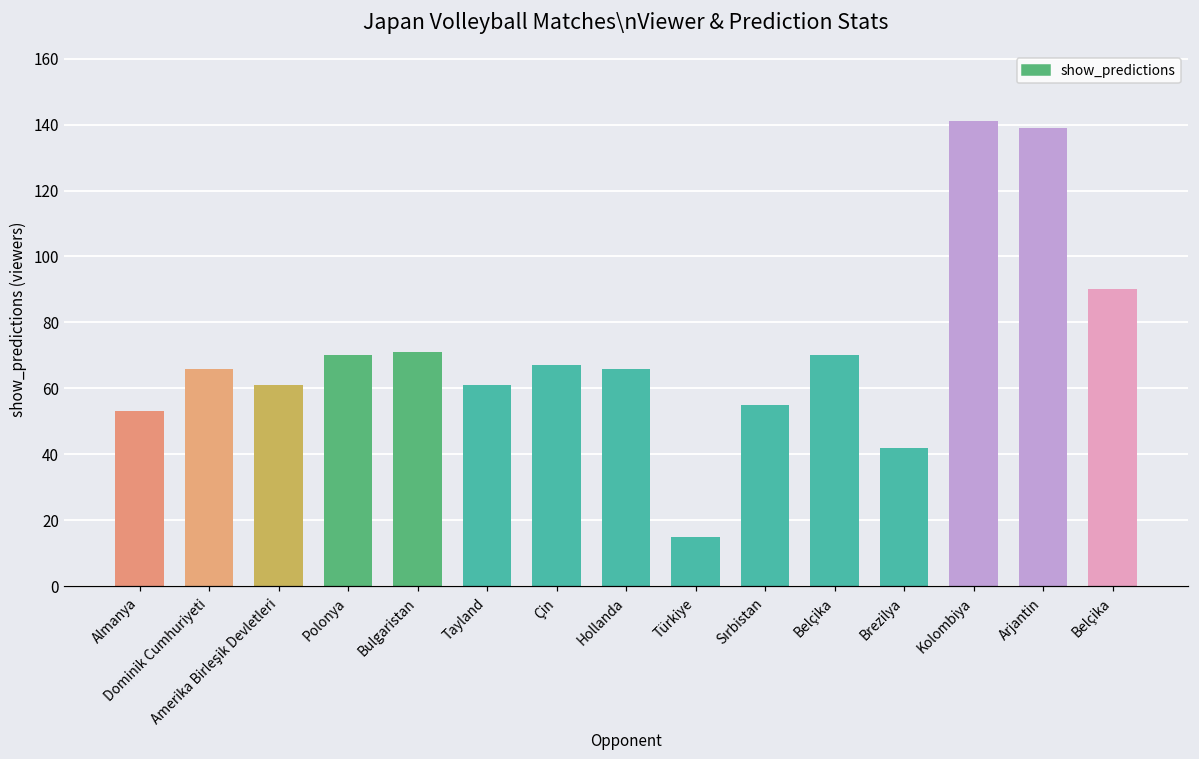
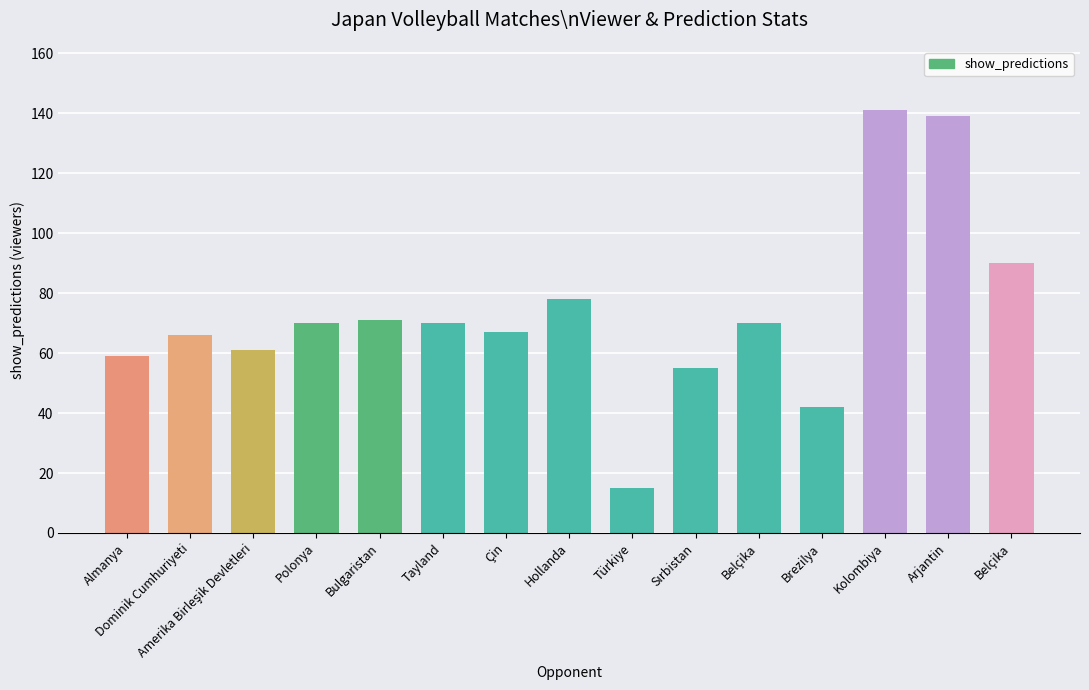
  {
-   "Almanya": 53,
+   "Almanya": 59,
    "Dominik Cumhuriyeti": 66,
    "Amerika Birleşik Devletleri": 61,
    "Polonya": 70,
    "Bulgaristan": 71,
-   "Tayland": 61,
+   "Tayland": 70,
    "Çin": 67,
-   "Hollanda": 66,
+   "Hollanda": 78,
    "Türkiye": 15,
    "Sırbistan": 55,
    "Brezilya": 42,
    "Kolombiya": 141,
    "Arjantin": 139
  }
